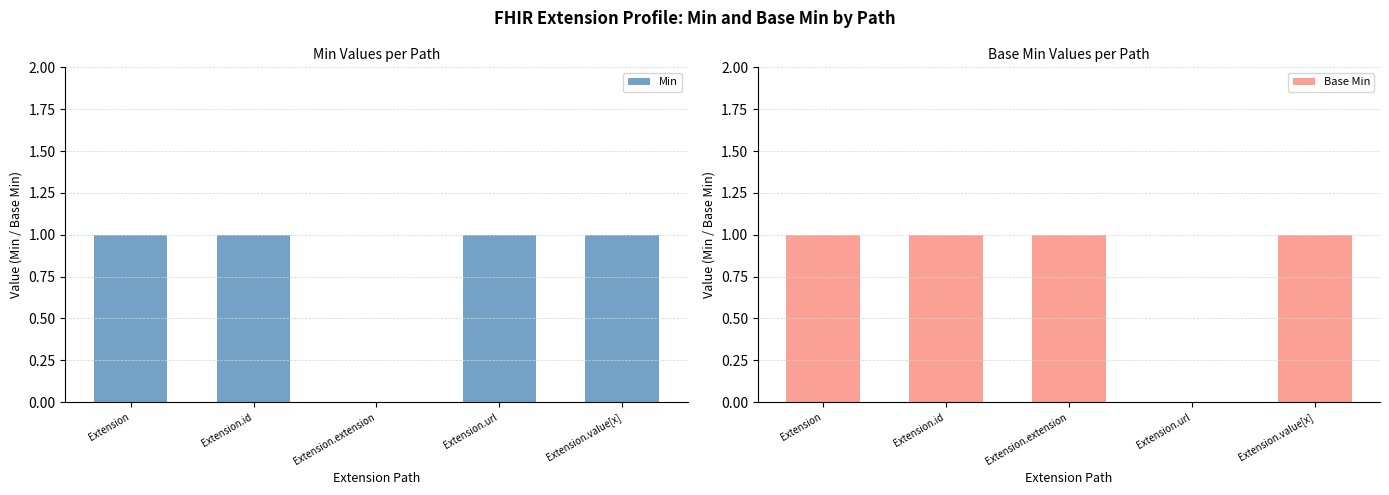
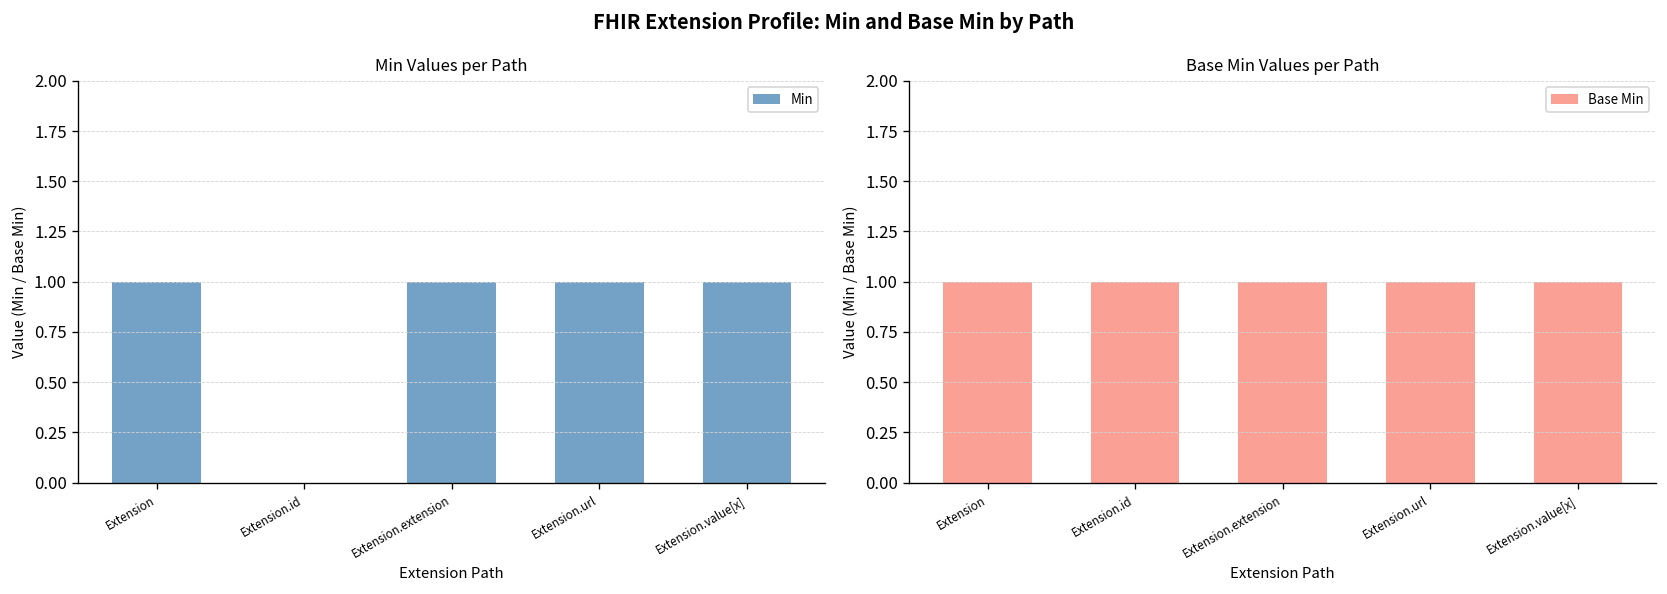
  {
    "Min Values per Path": {
      "Extension": 1,
-     "Extension.id": 1,
-     "Extension.extension": 0,
+     "Extension.id": 0,
+     "Extension.extension": 1,
      "Extension.url": 1,
      "Extension.value[x]": 1
    },
    "Base Min Values per Path": {
      "Extension": 1,
      "Extension.id": 1,
      "Extension.extension": 1,
-     "Extension.url": 0,
+     "Extension.url": 1,
      "Extension.value[x]": 1
    }
  }
